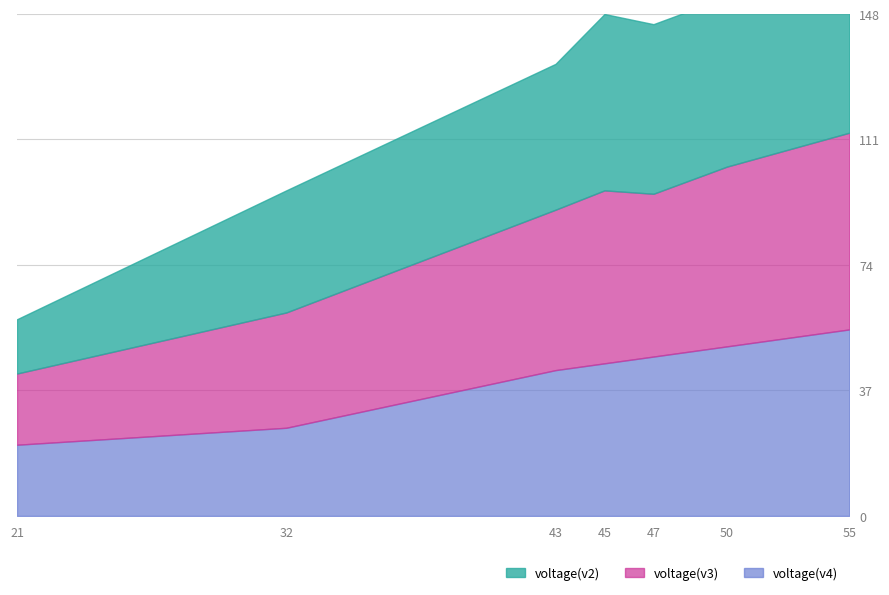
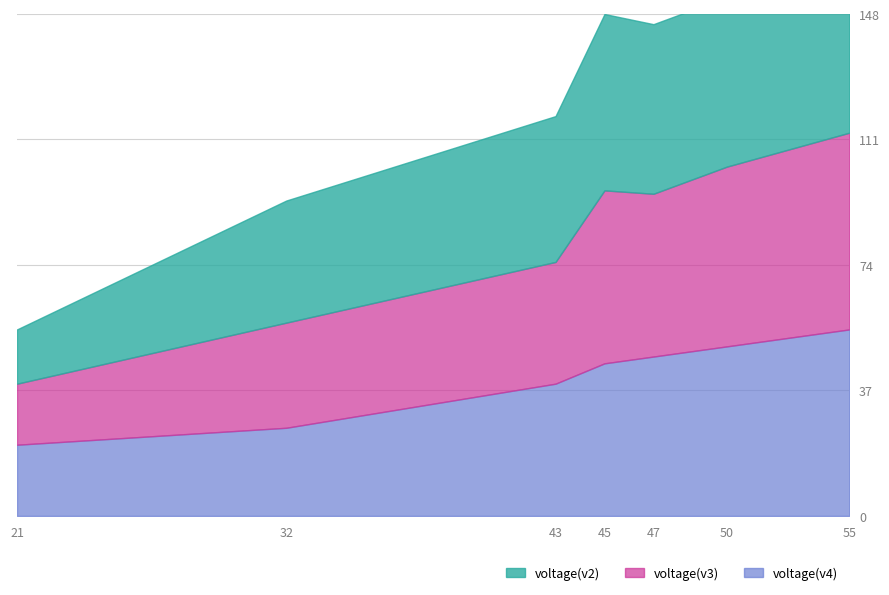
  {
    "voltage(v4)": {
      "21": 21,
      "32": 26,
-     "43": 43,
+     "43": 39,
      "45": 45,
      "47": 47,
      "50": 50,
      "55": 55
    },
    "voltage(v3)": {
-     "21": 21,
-     "32": 34,
-     "43": 47,
+     "21": 18,
+     "32": 31,
+     "43": 36,
      "45": 51,
      "47": 48,
      "50": 53,
      "55": 58
    },
    "voltage(v2)": {
      "21": 16,
      "32": 36,
      "43": 43,
      "45": 52,
      "47": 50
    }
  }
